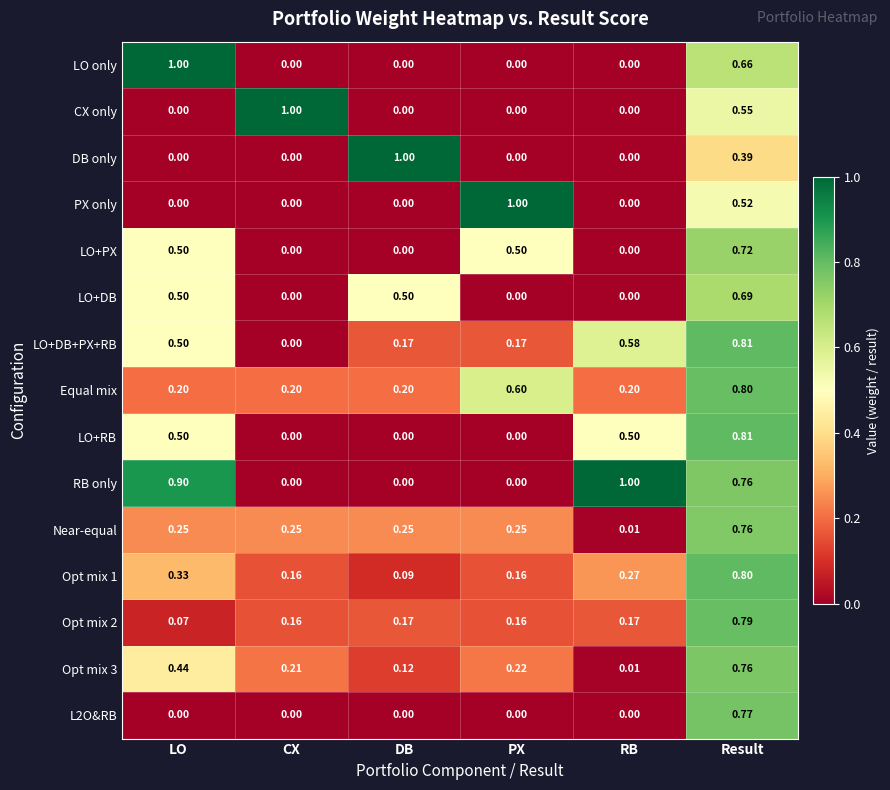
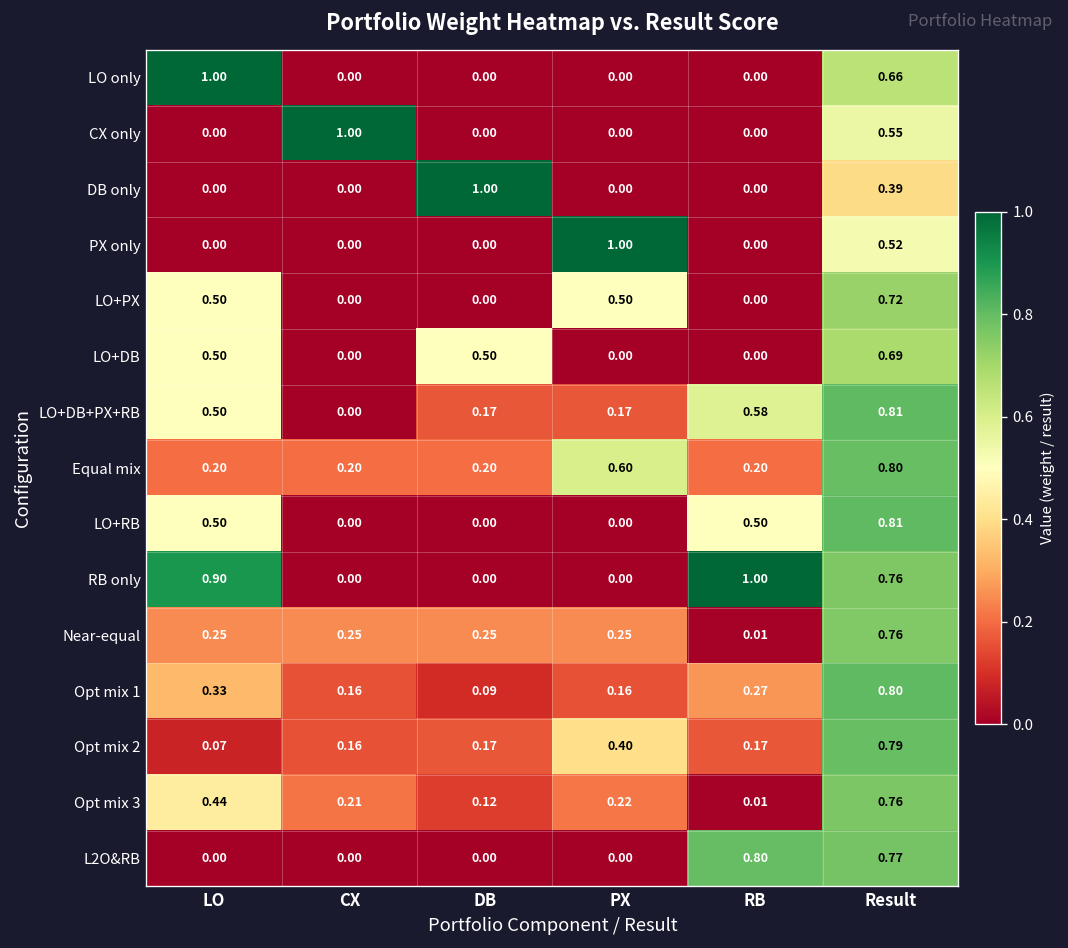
  {
    "LO only": {
      "LO": 1.00,
      "CX": 0.00,
      "DB": 0.00,
      "PX": 0.00,
      "RB": 0.00,
      "Result": 0.66
    },
    "CX only": {
      "LO": 0.00,
      "CX": 1.00,
      "DB": 0.00,
      "PX": 0.00,
      "RB": 0.00,
      "Result": 0.55
    },
    "DB only": {
      "LO": 0.00,
      "CX": 0.00,
      "DB": 1.00,
      "PX": 0.00,
      "RB": 0.00,
      "Result": 0.39
    },
    "PX only": {
      "LO": 0.00,
      "CX": 0.00,
      "DB": 0.00,
      "PX": 1.00,
      "RB": 0.00,
      "Result": 0.52
    },
    "LO+PX": {
      "LO": 0.50,
      "CX": 0.00,
      "DB": 0.00,
      "PX": 0.50,
      "RB": 0.00,
      "Result": 0.72
    },
    "LO+DB": {
      "LO": 0.50,
      "CX": 0.00,
      "DB": 0.50,
      "PX": 0.00,
      "RB": 0.00,
      "Result": 0.69
    },
    "LO+DB+PX+RB": {
      "LO": 0.50,
      "CX": 0.00,
      "DB": 0.17,
      "PX": 0.17,
      "RB": 0.58,
      "Result": 0.81
    },
    "Equal mix": {
      "LO": 0.20,
      "CX": 0.20,
      "DB": 0.20,
      "PX": 0.60,
      "RB": 0.20,
      "Result": 0.80
    },
    "LO+RB": {
      "LO": 0.50,
      "CX": 0.00,
      "DB": 0.00,
      "PX": 0.00,
      "RB": 0.50,
      "Result": 0.81
    },
    "RB only": {
      "LO": 0.90,
      "CX": 0.00,
      "DB": 0.00,
      "PX": 0.00,
      "RB": 1.00,
      "Result": 0.76
    },
    "Near-equal": {
      "LO": 0.25,
      "CX": 0.25,
      "DB": 0.25,
      "PX": 0.25,
      "RB": 0.01,
      "Result": 0.76
    },
    "Opt mix 1": {
      "LO": 0.33,
      "CX": 0.16,
      "DB": 0.09,
      "PX": 0.16,
      "RB": 0.27,
      "Result": 0.80
    },
    "Opt mix 2": {
      "LO": 0.07,
      "CX": 0.16,
      "DB": 0.17,
-     "PX": 0.16,
+     "PX": 0.40,
      "RB": 0.17,
      "Result": 0.79
    },
    "Opt mix 3": {
      "LO": 0.44,
      "CX": 0.21,
      "DB": 0.12,
      "PX": 0.22,
      "RB": 0.01,
      "Result": 0.76
    },
    "L2O&RB": {
      "LO": 0.00,
      "CX": 0.00,
      "DB": 0.00,
      "PX": 0.00,
-     "RB": 0.00,
+     "RB": 0.80,
      "Result": 0.77
    }
  }
